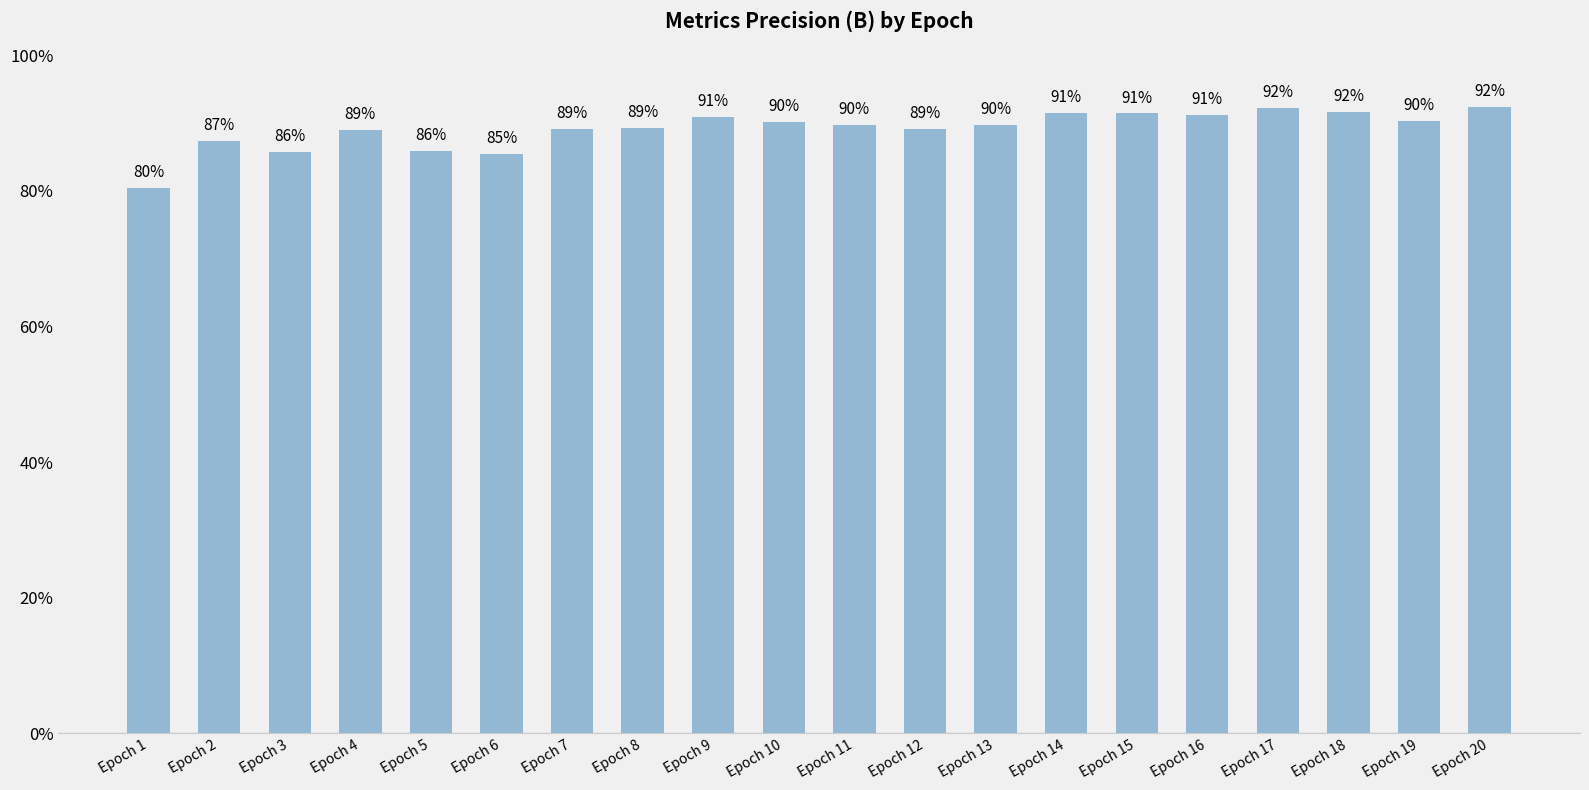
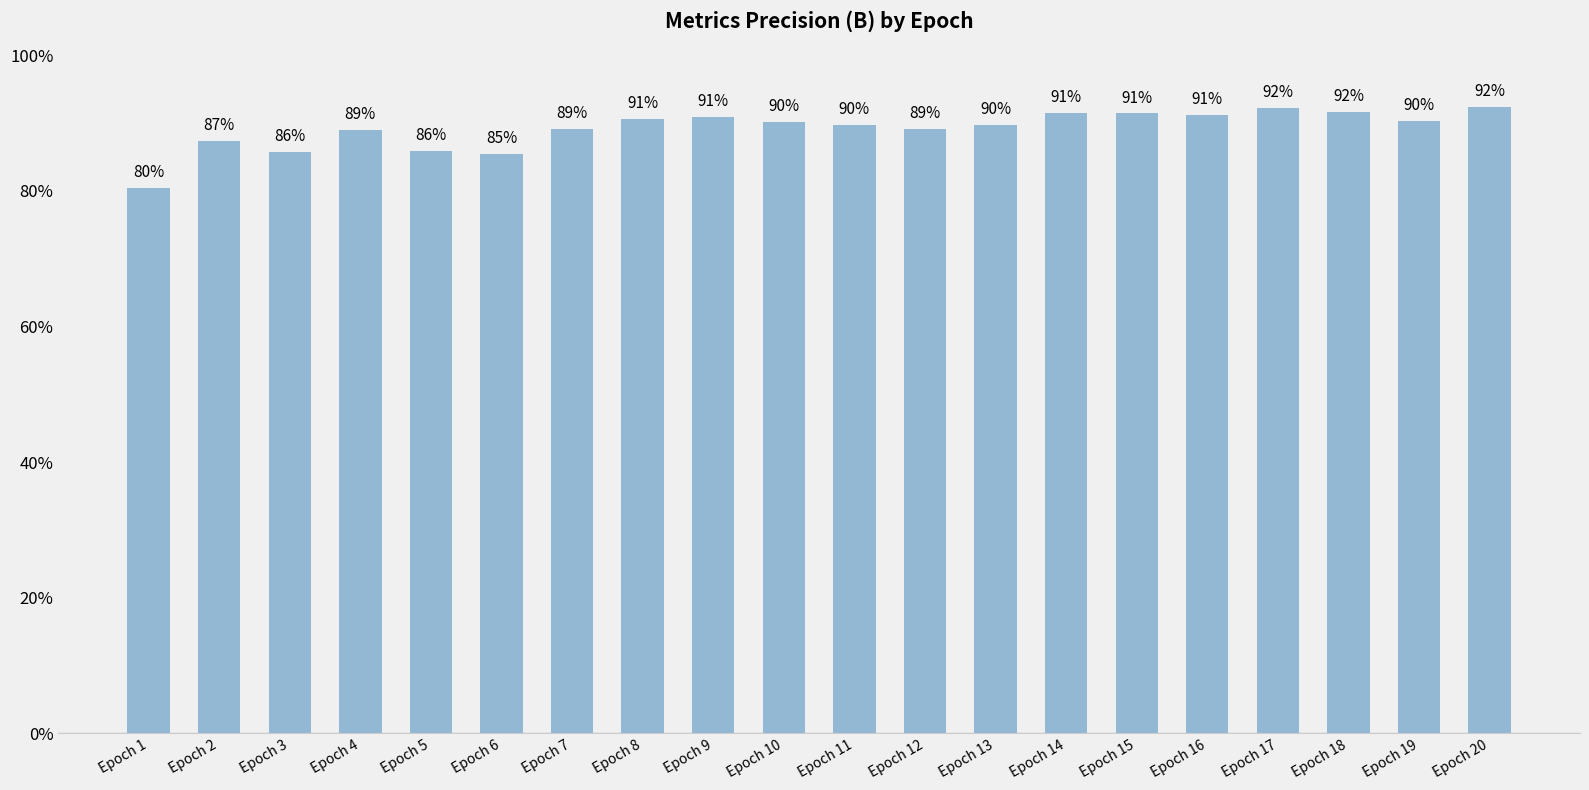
  {
    "Epoch 1": "80%",
    "Epoch 2": "87%",
    "Epoch 3": "86%",
    "Epoch 4": "89%",
    "Epoch 5": "86%",
    "Epoch 6": "85%",
    "Epoch 7": "89%",
-   "Epoch 8": "89%",
+   "Epoch 8": "91%",
    "Epoch 9": "91%",
    "Epoch 10": "90%",
    "Epoch 11": "90%",
    "Epoch 12": "89%",
    "Epoch 13": "90%",
    "Epoch 14": "91%",
    "Epoch 15": "91%",
    "Epoch 16": "91%",
    "Epoch 17": "92%",
    "Epoch 18": "92%",
    "Epoch 19": "90%",
    "Epoch 20": "92%"
  }
